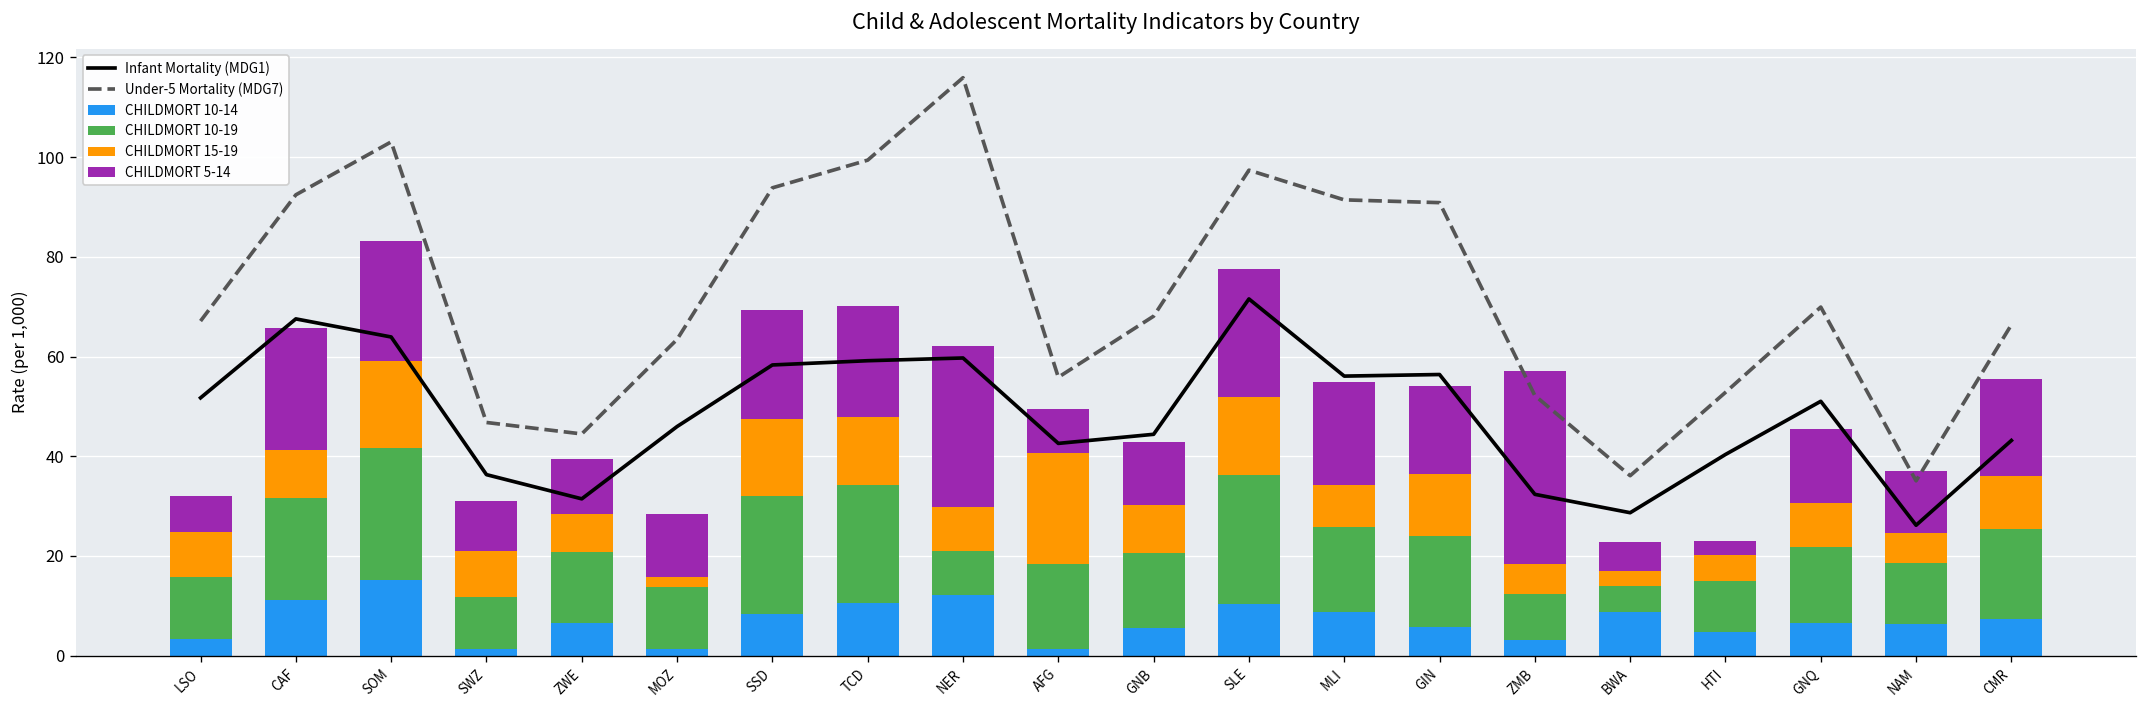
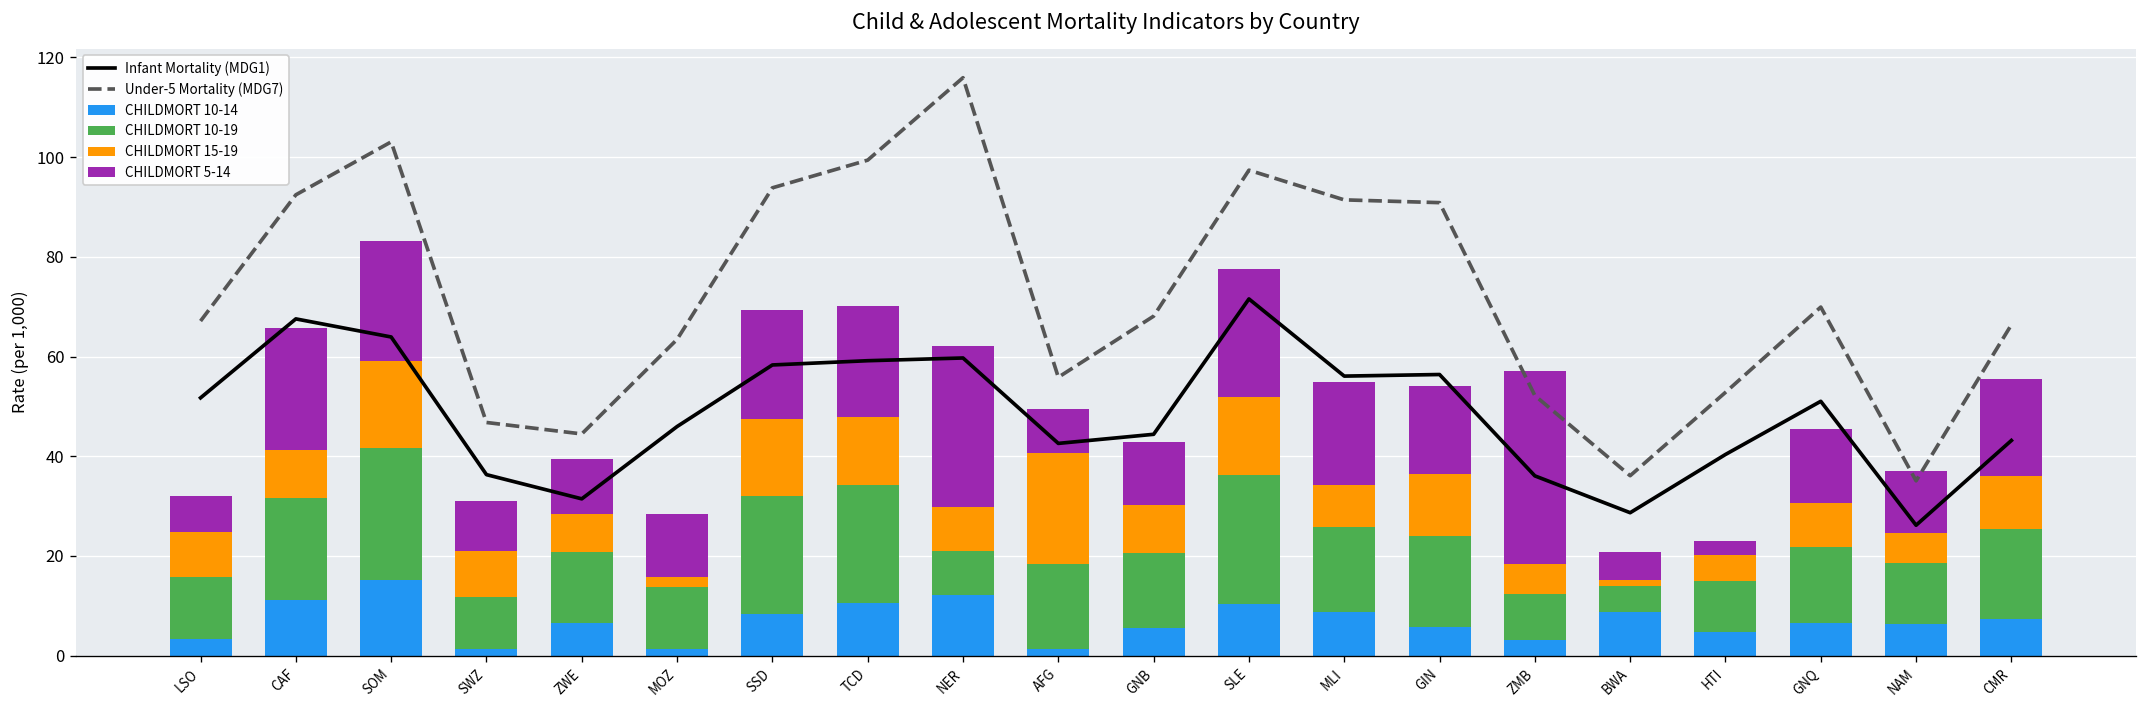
  {
    "Infant Mortality (MDG1)": {
      "LSO": 52,
      "CAF": 68,
      "SOM": 64,
      "SWZ": 36,
      "ZWE": 31,
      "MOZ": 46,
      "SSD": 58,
      "TCD": 59,
      "NER": 60,
      "AFG": 43,
      "GNB": 44,
      "SLE": 72,
      "MLI": 56,
      "GIN": 56,
-     "ZMB": 32,
+     "ZMB": 36,
      "BWA": 29,
      "HTI": 40,
      "GNQ": 51,
      "NAM": 26,
      "CMR": 43
    },
    "CHILDMORT 10-14": {
      "LSO": 3,
      "CAF": 11,
      "SOM": 15,
      "SWZ": 1,
      "ZWE": 7,
      "MOZ": 1,
      "SSD": 8,
      "TCD": 10,
      "NER": 12,
      "AFG": 1,
      "GNB": 5,
      "SLE": 10,
      "MLI": 9,
      "GIN": 6,
      "ZMB": 3,
      "BWA": 9,
      "HTI": 5,
      "GNQ": 6,
      "NAM": 6,
      "CMR": 7
    },
    "Under-5 Mortality (MDG7)": {
      "LSO": 67,
      "CAF": 92,
      "SOM": 103,
      "SWZ": 47,
      "ZWE": 44,
      "MOZ": 63,
      "SSD": 94,
      "TCD": 99,
      "NER": 116,
      "AFG": 56,
      "GNB": 68,
      "SLE": 97,
      "MLI": 91,
      "GIN": 91,
      "ZMB": 52,
      "BWA": 36,
      "HTI": 53,
      "GNQ": 70,
      "NAM": 35,
      "CMR": 66
    },
    "CHILDMORT 10-19": {
      "LSO": 12,
      "CAF": 21,
      "SOM": 27,
      "SWZ": 11,
      "ZWE": 14,
      "MOZ": 12,
      "SSD": 24,
      "TCD": 24,
      "NER": 9,
      "AFG": 17,
      "GNB": 15,
      "SLE": 26,
      "MLI": 17,
      "GIN": 18,
      "ZMB": 9,
      "BWA": 5,
      "HTI": 10,
      "GNQ": 15,
      "NAM": 12,
      "CMR": 18
    },
    "CHILDMORT 15-19": {
      "LSO": 9,
      "CAF": 9,
      "SOM": 17,
      "SWZ": 9,
      "ZWE": 8,
      "MOZ": 2,
      "SSD": 15,
      "TCD": 14,
      "NER": 9,
      "AFG": 22,
      "GNB": 10,
      "SLE": 16,
      "MLI": 8,
      "GIN": 12,
      "ZMB": 6,
-     "BWA": 3,
+     "BWA": 1,
      "HTI": 5,
      "GNQ": 9,
      "NAM": 6,
      "CMR": 11
    },
    "CHILDMORT 5-14": {
      "LSO": 7,
      "CAF": 25,
      "SOM": 24,
      "SWZ": 10,
      "ZWE": 11,
      "MOZ": 13,
      "SSD": 22,
      "TCD": 22,
      "NER": 32,
      "AFG": 9,
      "GNB": 13,
      "SLE": 26,
      "MLI": 21,
      "GIN": 18,
      "ZMB": 39,
      "BWA": 6,
      "HTI": 3,
      "GNQ": 15,
      "NAM": 13,
      "CMR": 19
    }
  }
